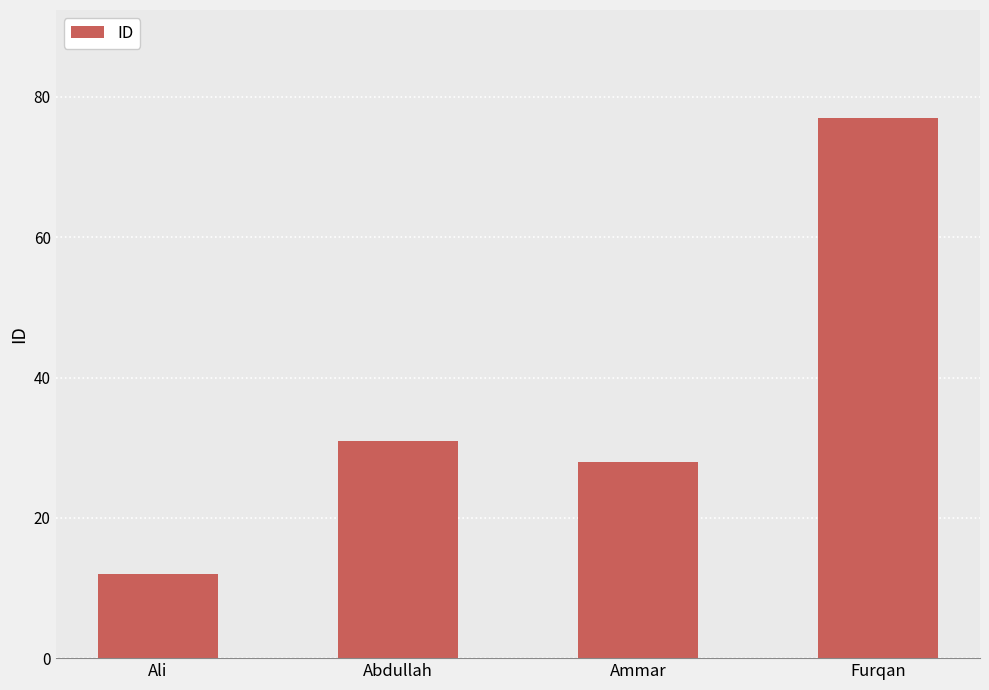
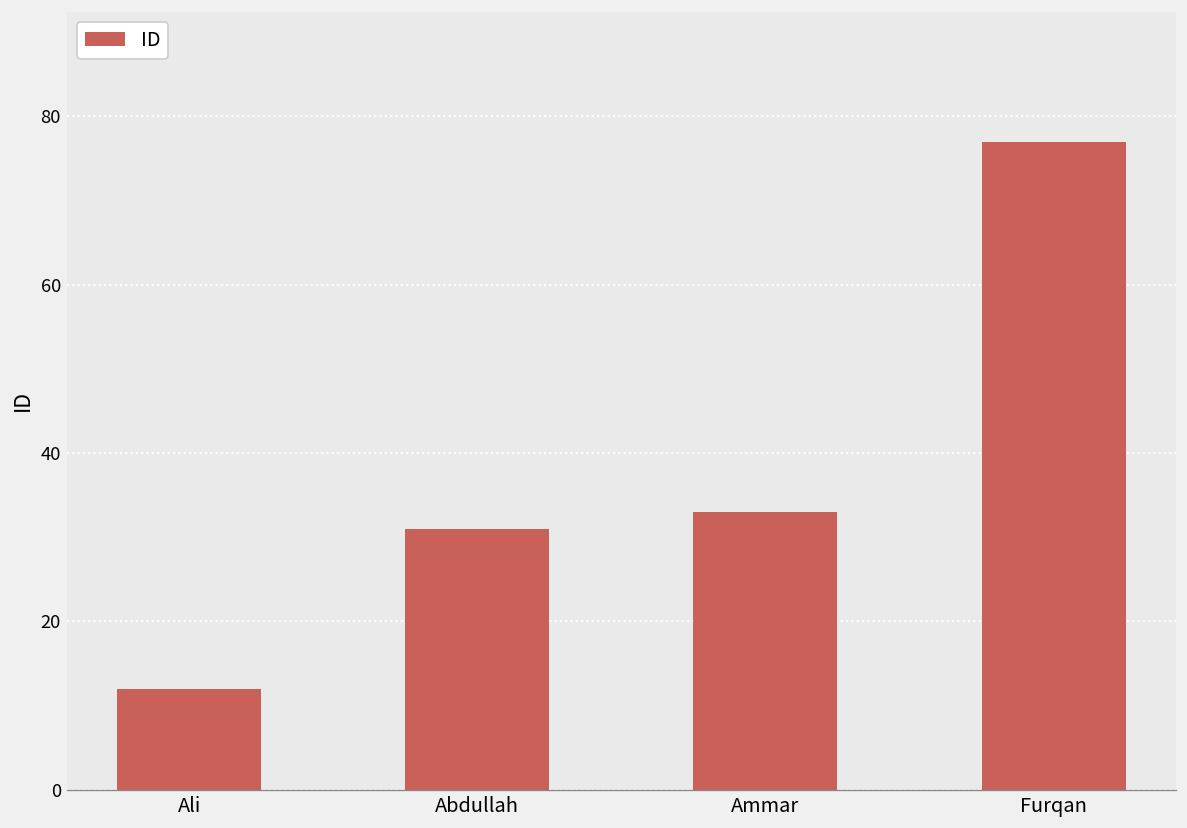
  {
    "Ali": 12,
    "Abdullah": 31,
-   "Ammar": 28,
+   "Ammar": 33,
    "Furqan": 77
  }
